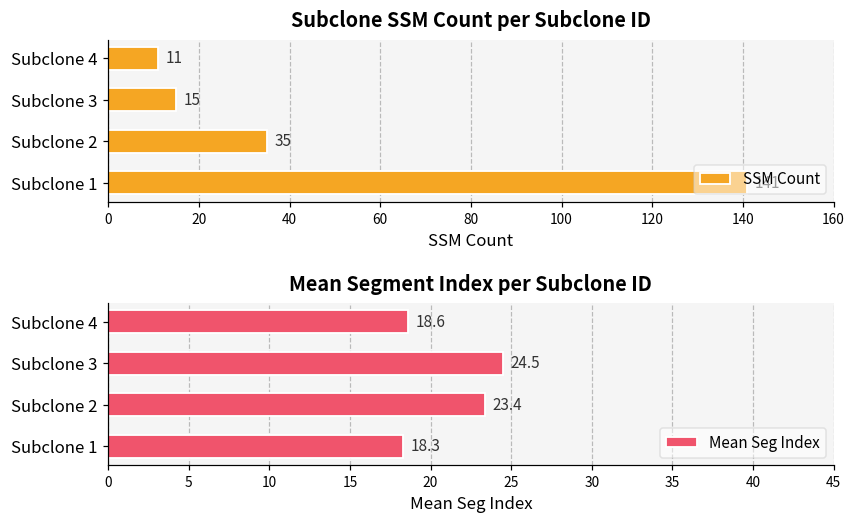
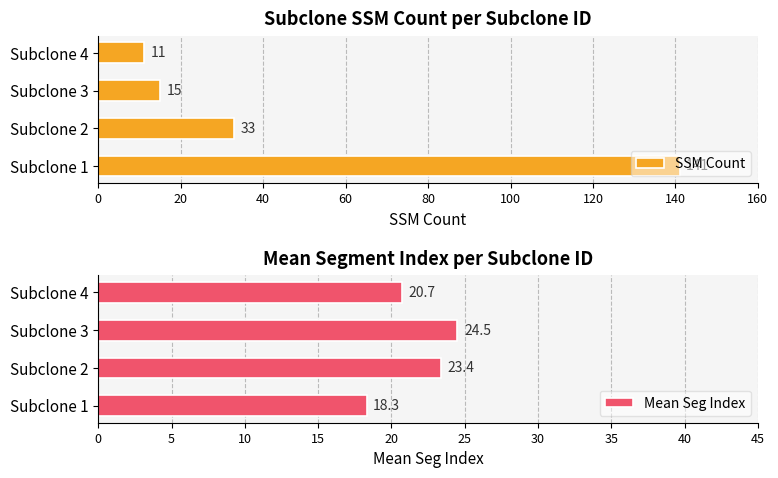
  {
    "Subclone SSM Count per Subclone ID": {
      "Subclone 4": 11,
      "Subclone 3": 15,
-     "Subclone 2": 35
+     "Subclone 2": 33
    },
    "Mean Segment Index per Subclone ID": {
-     "Subclone 4": 18.6,
+     "Subclone 4": 20.7,
      "Subclone 3": 24.5,
      "Subclone 2": 23.4,
      "Subclone 1": 18.3
    }
  }
